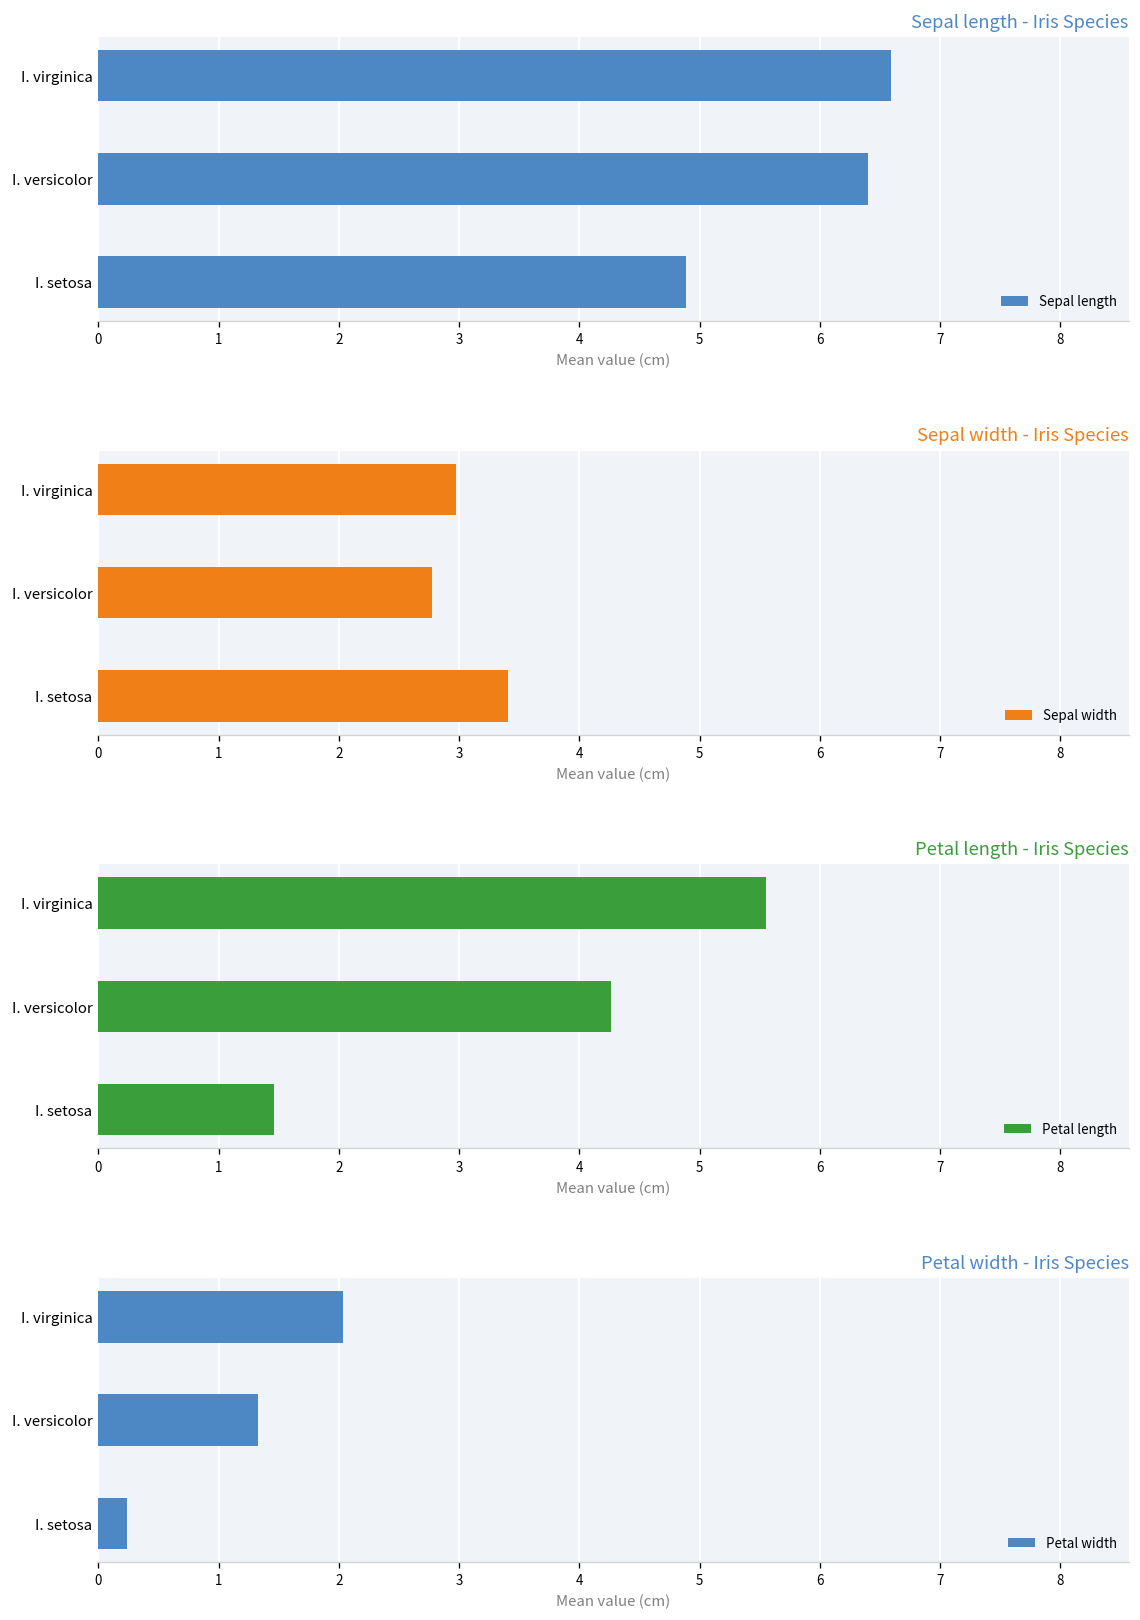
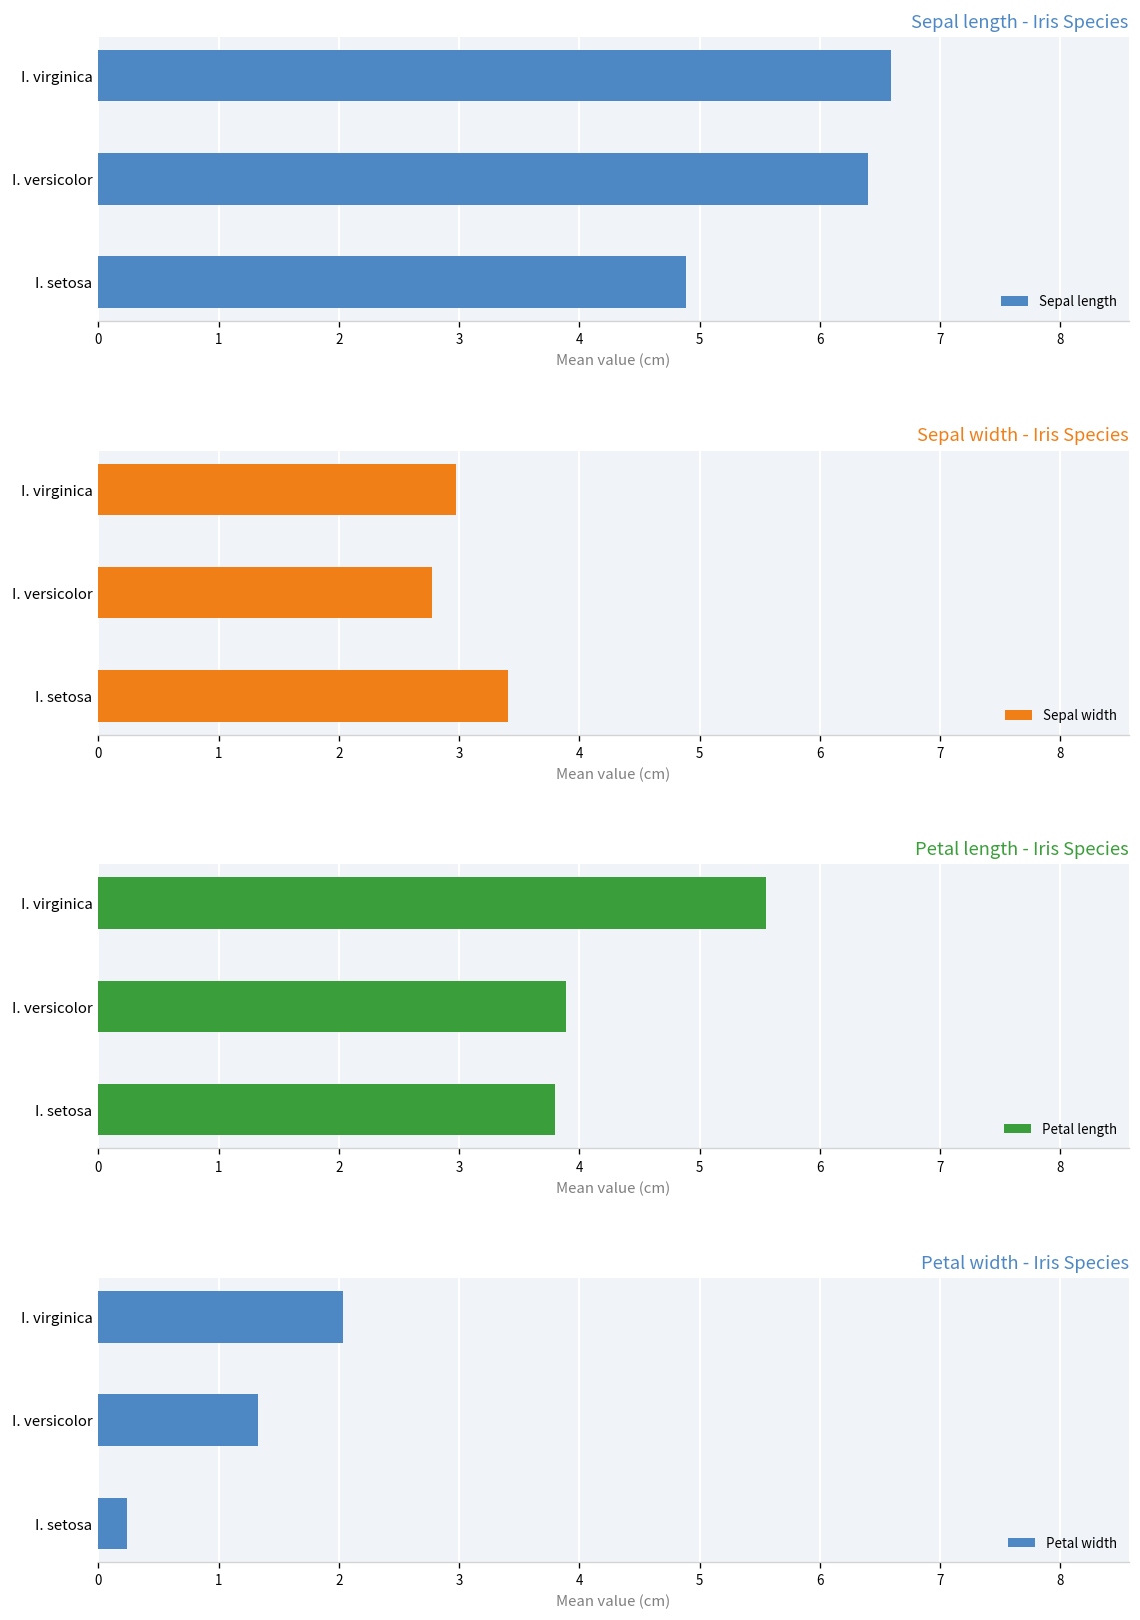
  {
    "Sepal length - Iris Species": {
      "I. virginica": 6.59,
      "I. versicolor": 6.40,
      "I. setosa": 4.89
    },
    "Sepal width - Iris Species": {
      "I. virginica": 2.97,
      "I. versicolor": 2.77,
      "I. setosa": 3.41
    },
    "Petal length - Iris Species": {
      "I. virginica": 5.55,
-     "I. versicolor": 4.26,
-     "I. setosa": 1.46
+     "I. versicolor": 3.89,
+     "I. setosa": 3.80
    },
    "Petal width - Iris Species": {
      "I. virginica": 2.03,
      "I. versicolor": 1.33,
      "I. setosa": 0.24
    }
  }
